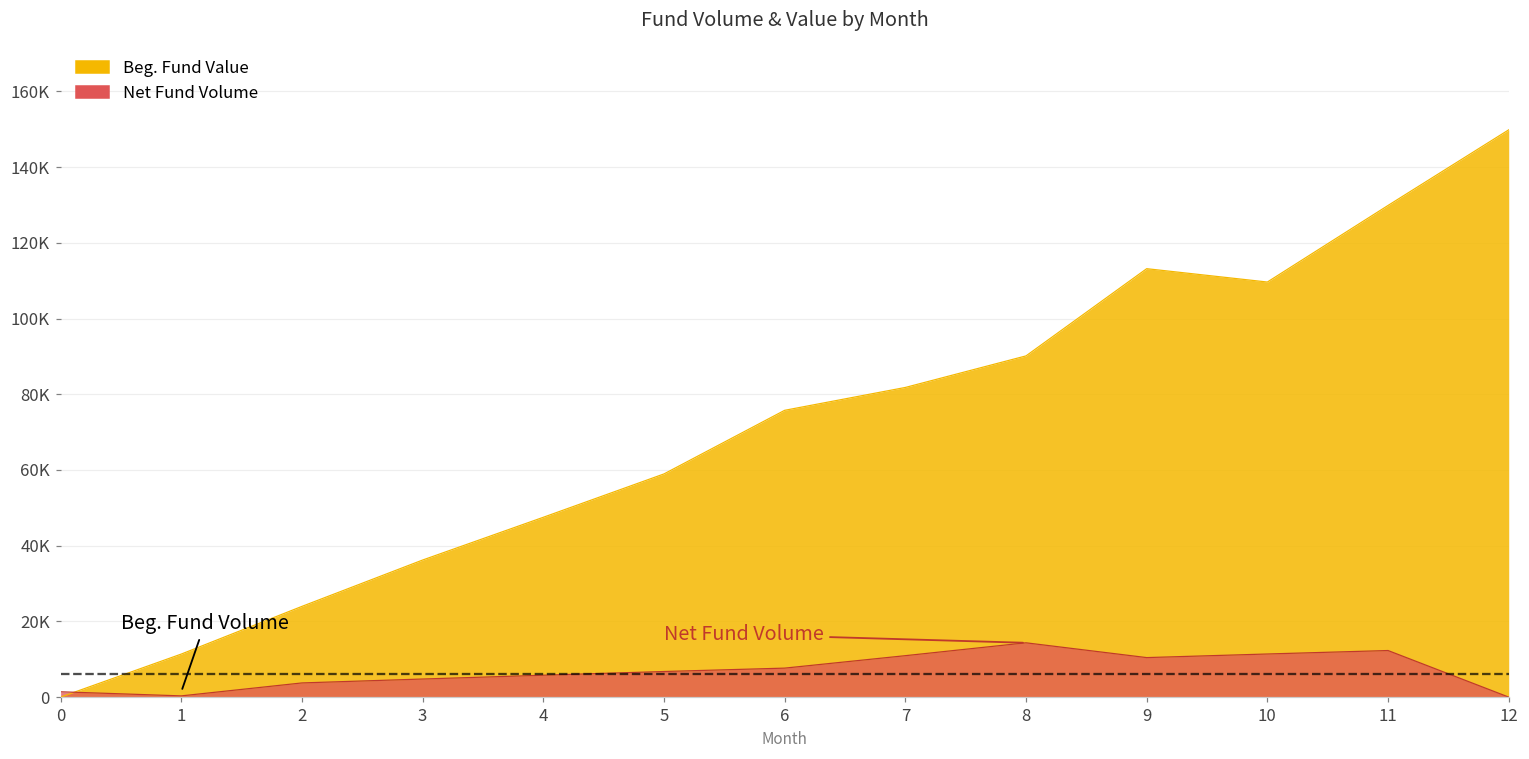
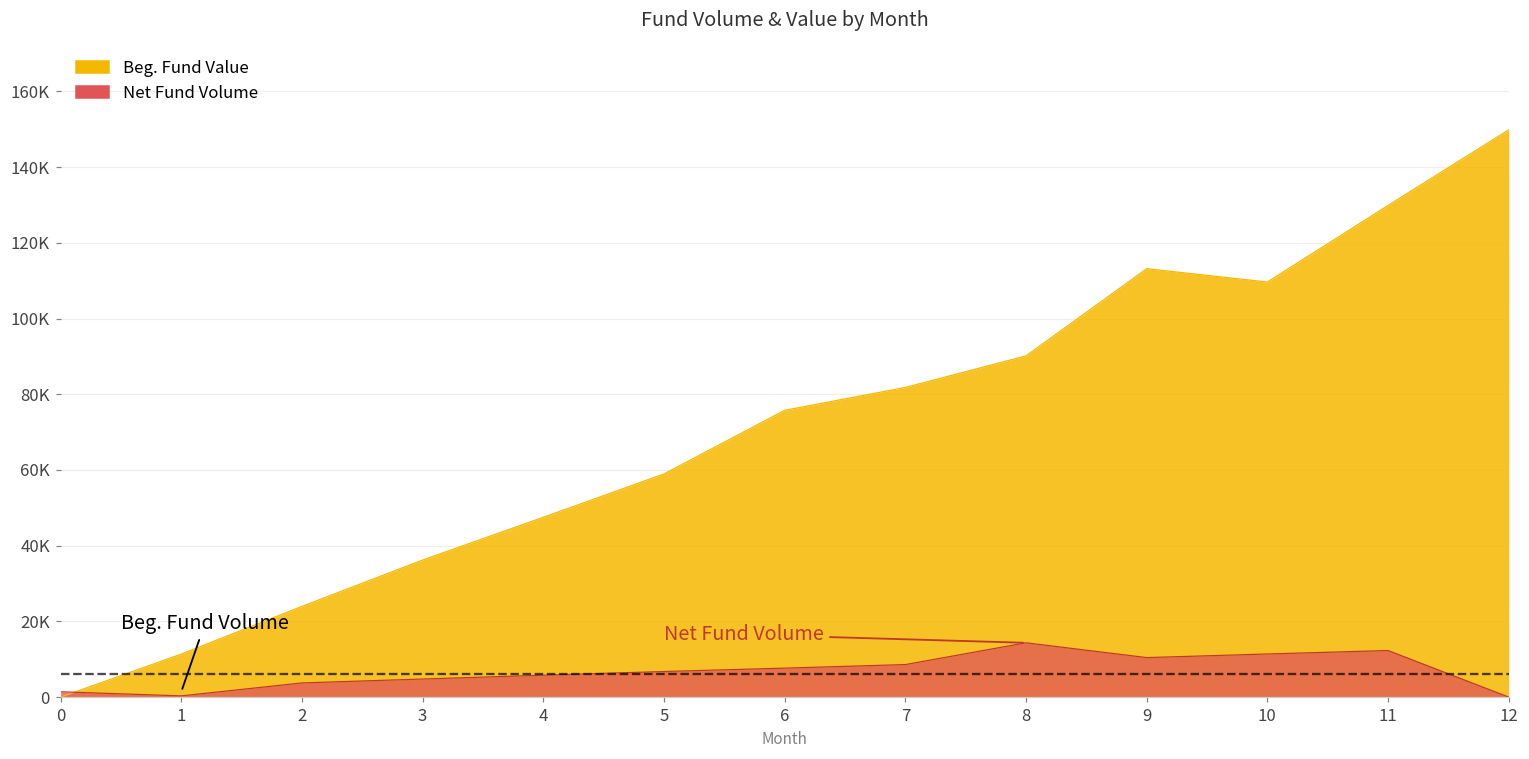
  {
    "Beg. Fund Value": {
      "0": 0,
      "1": 11000,
      "2": 24000,
      "3": 36000,
      "4": 47000,
      "5": 59000,
      "6": 76000,
      "7": 82000,
      "8": 90000,
      "9": 113000,
      "10": 110000,
      "11": 130000,
      "12": 150000
    },
    "Net Fund Volume": {
      "0": 1000,
      "1": 0,
      "2": 4000,
      "3": 5000,
      "4": 6000,
      "5": 7000,
      "6": 8000,
-     "7": 11000,
+     "7": 9000,
      "8": 14000,
      "9": 10000,
      "10": 11000,
      "11": 12000,
      "12": 0
    }
  }
